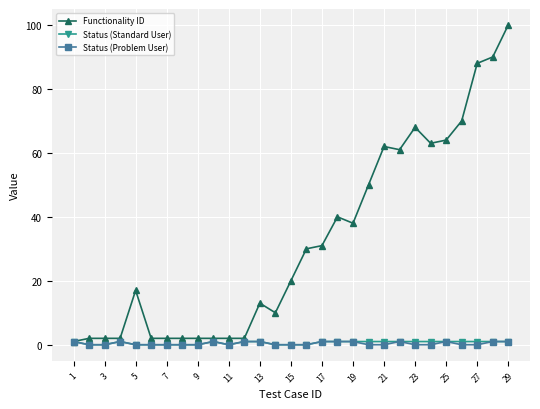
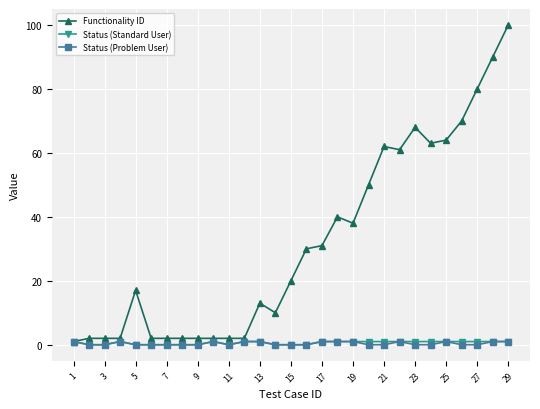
  {
    "Functionality ID": {
      "3": 2,
      "5": 17,
      "7": 2,
      "9": 2,
      "11": 2,
      "13": 13,
      "15": 20,
      "17": 31,
      "19": 38,
      "21": 62,
      "23": 68,
      "25": 64,
-     "27": 88,
+     "27": 80,
      "29": 100
    }
  }
